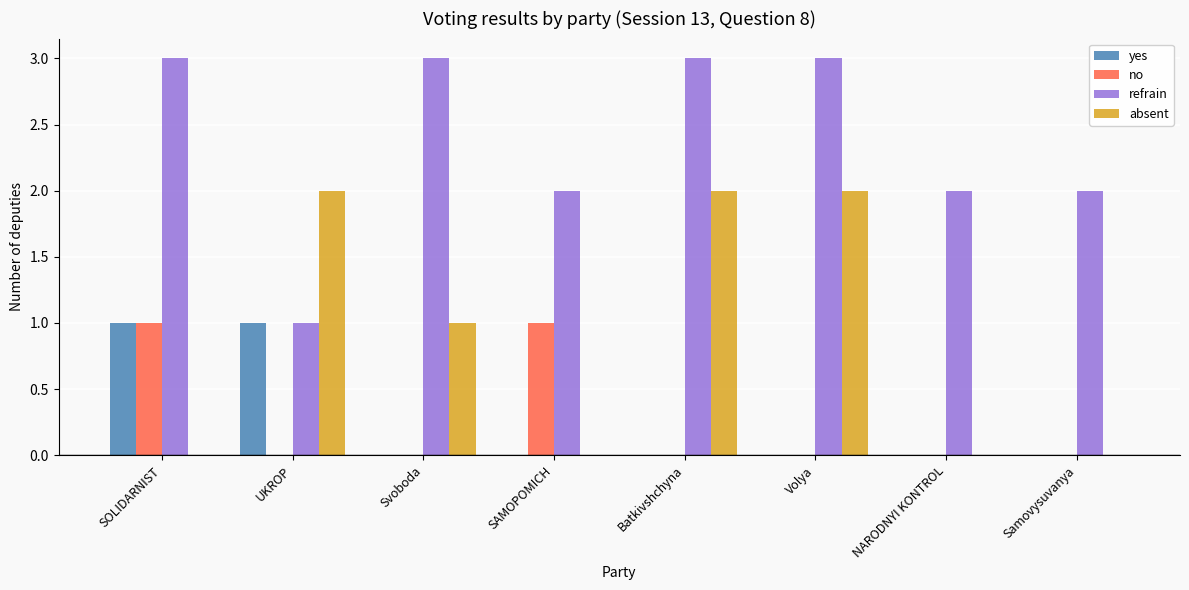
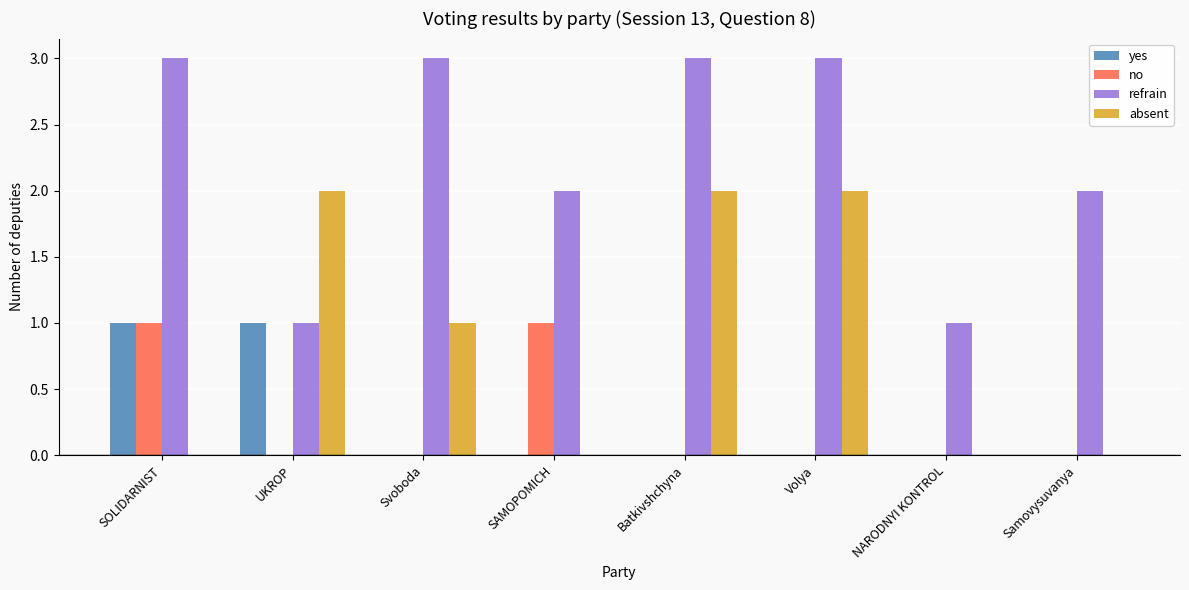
  {
    "yes": {
      "SOLIDARNIST": 1,
      "UKROP": 1,
      "Svoboda": 0,
      "SAMOPOMICH": 0,
      "Batkivshchyna": 0,
      "Volya": 0,
      "NARODNYI KONTROL": 0,
      "Samovysuvanya": 0
    },
    "no": {
      "SOLIDARNIST": 1,
      "UKROP": 0,
      "Svoboda": 0,
      "SAMOPOMICH": 1,
      "Batkivshchyna": 0,
      "Volya": 0,
      "NARODNYI KONTROL": 0,
      "Samovysuvanya": 0
    },
    "refrain": {
      "SOLIDARNIST": 3,
      "UKROP": 1,
      "Svoboda": 3,
      "SAMOPOMICH": 2,
      "Batkivshchyna": 3,
      "Volya": 3,
-     "NARODNYI KONTROL": 2,
+     "NARODNYI KONTROL": 1,
      "Samovysuvanya": 2
    },
    "absent": {
      "SOLIDARNIST": 0,
      "UKROP": 2,
      "Svoboda": 1,
      "SAMOPOMICH": 0,
      "Batkivshchyna": 2,
      "Volya": 2,
      "NARODNYI KONTROL": 0,
      "Samovysuvanya": 0
    }
  }
